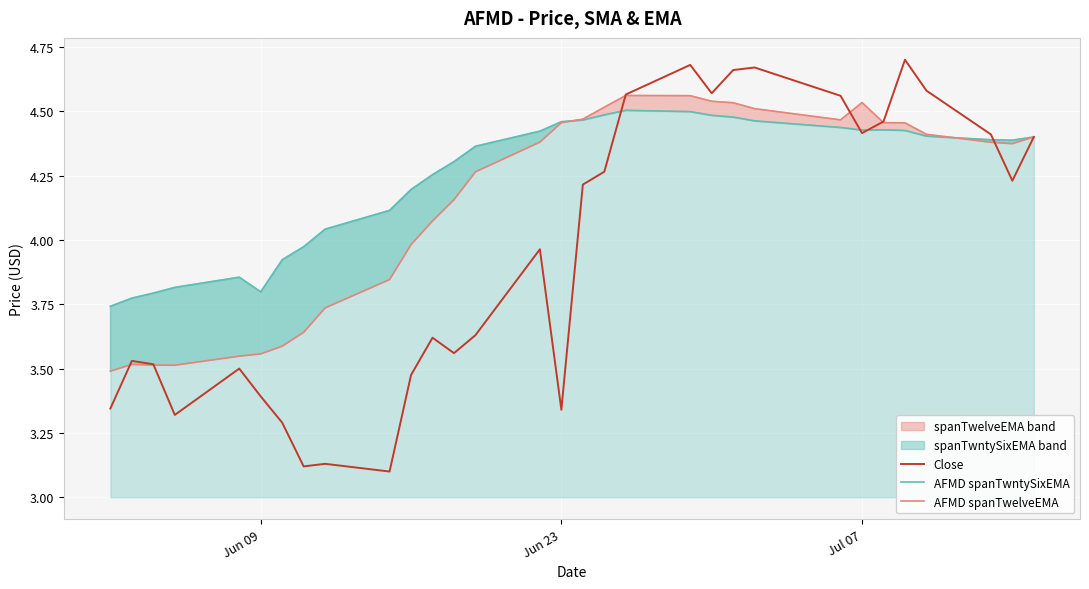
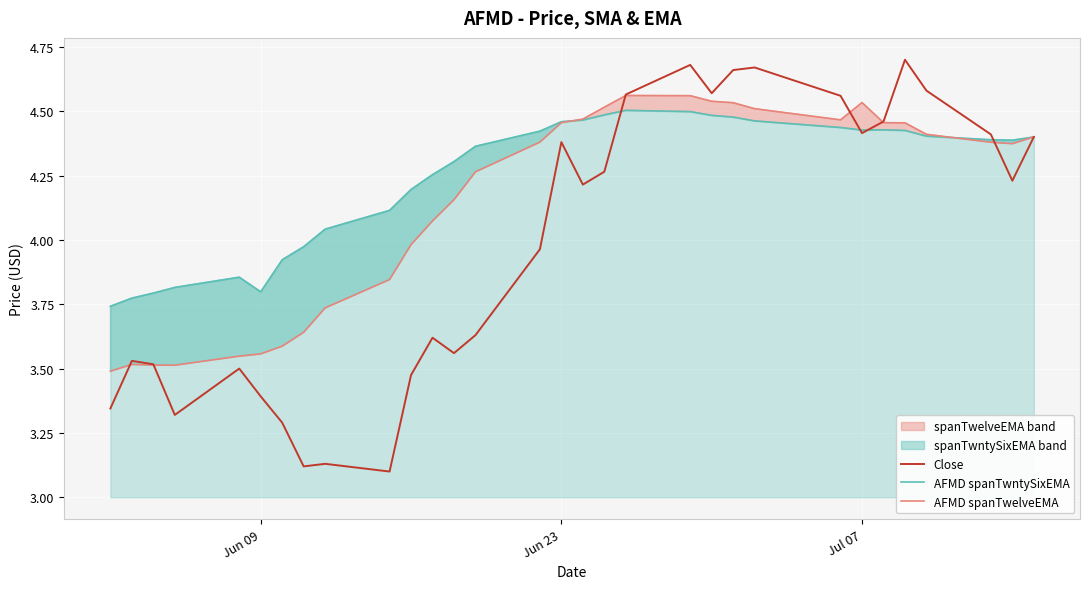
  {
    "Close": {
      "Jun 09": 3.39,
-     "Jun 23": 3.34,
+     "Jun 23": 4.38,
      "Jul 07": 4.42
    },
    "AFMD spanTwntySixEMA": {
      "Jun 09": 3.80,
      "Jul 07": 4.43
    },
    "AFMD spanTwelveEMA": {
      "Jun 09": 3.56,
      "Jul 07": 4.53
    }
  }
